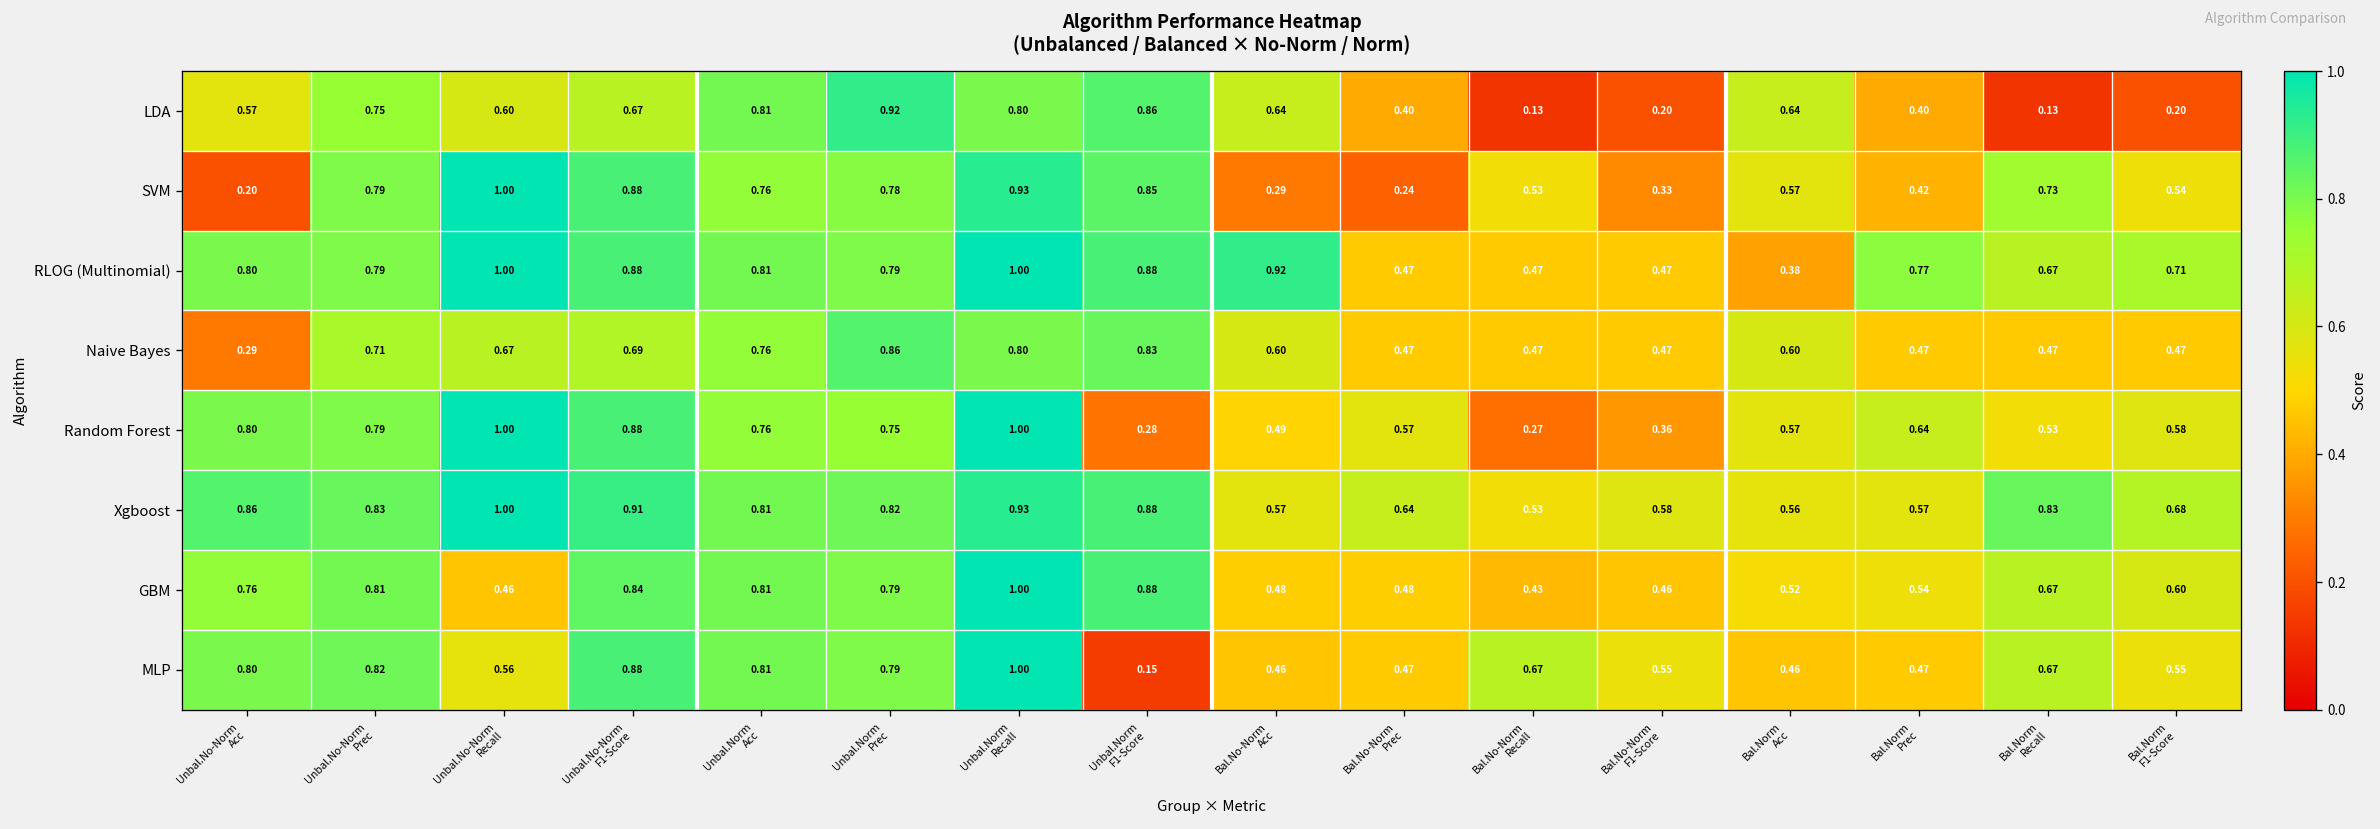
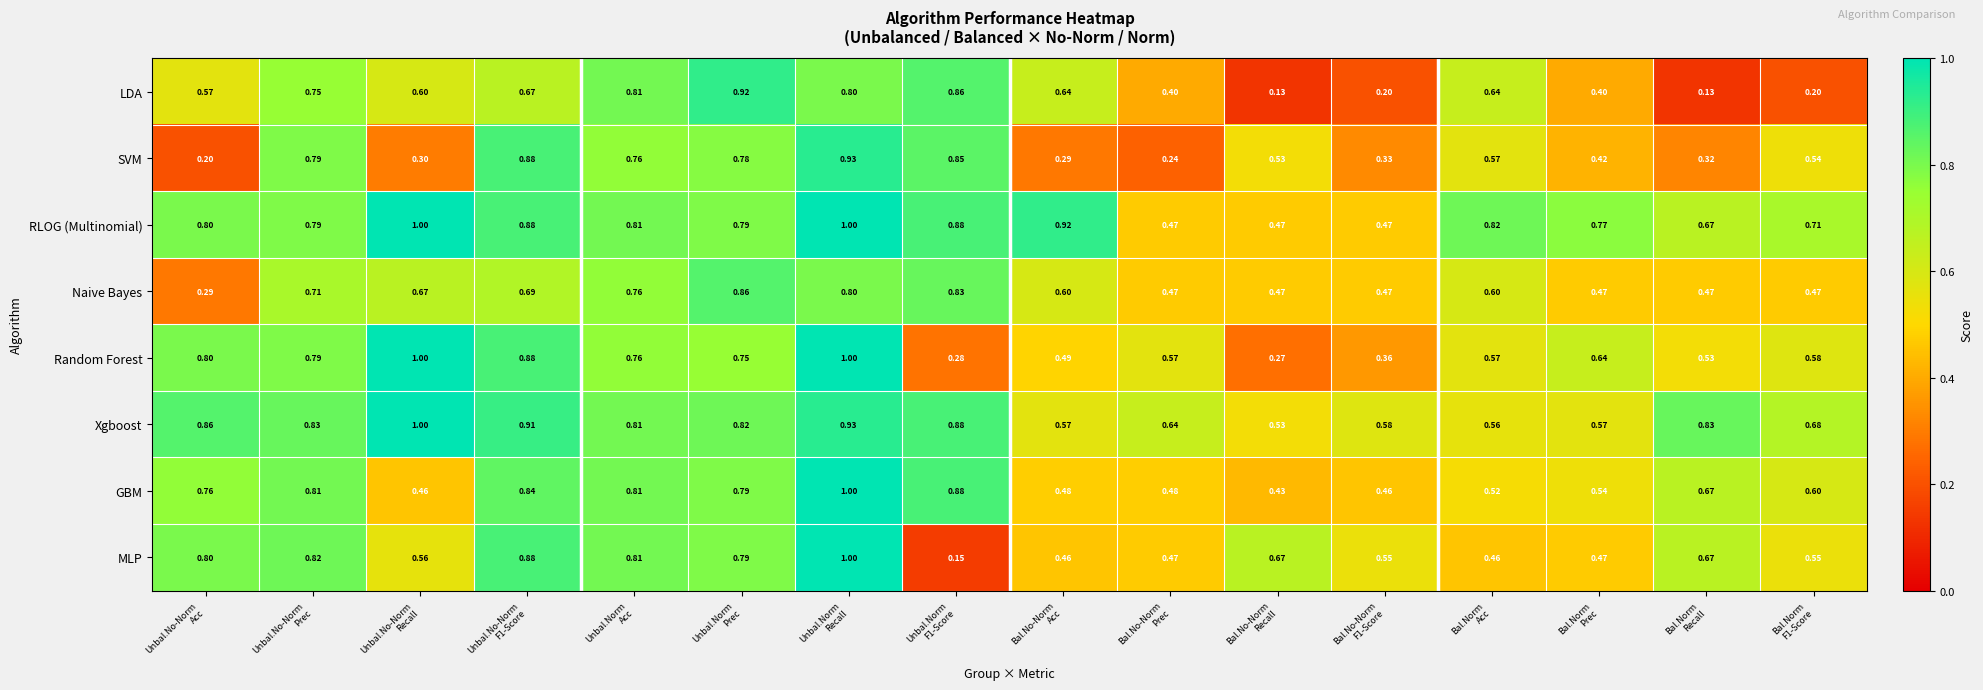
  {
    "LDA": {
      "Unbal.No-Norm Acc": 0.57,
      "Unbal.No-Norm Prec": 0.75,
      "Unbal.No-Norm Recall": 0.60,
      "Unbal.No-Norm F1-Score": 0.67,
      "Unbal.Norm Acc": 0.81,
      "Unbal.Norm Prec": 0.92,
      "Unbal.Norm Recall": 0.80,
      "Unbal.Norm F1-Score": 0.86,
      "Bal.No-Norm Acc": 0.64,
      "Bal.No-Norm Prec": 0.40,
      "Bal.No-Norm Recall": 0.13,
      "Bal.No-Norm F1-Score": 0.20,
      "Bal.Norm Acc": 0.64,
      "Bal.Norm Prec": 0.40,
      "Bal.Norm Recall": 0.13,
      "Bal.Norm F1-Score": 0.20
    },
    "SVM": {
      "Unbal.No-Norm Acc": 0.20,
      "Unbal.No-Norm Prec": 0.79,
-     "Unbal.No-Norm Recall": 1.00,
+     "Unbal.No-Norm Recall": 0.30,
      "Unbal.No-Norm F1-Score": 0.88,
      "Unbal.Norm Acc": 0.76,
      "Unbal.Norm Prec": 0.78,
      "Unbal.Norm Recall": 0.93,
      "Unbal.Norm F1-Score": 0.85,
      "Bal.No-Norm Acc": 0.29,
      "Bal.No-Norm Prec": 0.24,
      "Bal.No-Norm Recall": 0.53,
      "Bal.No-Norm F1-Score": 0.33,
      "Bal.Norm Acc": 0.57,
      "Bal.Norm Prec": 0.42,
-     "Bal.Norm Recall": 0.73,
+     "Bal.Norm Recall": 0.32,
      "Bal.Norm F1-Score": 0.54
    },
    "RLOG (Multinomial)": {
      "Unbal.No-Norm Acc": 0.80,
      "Unbal.No-Norm Prec": 0.79,
      "Unbal.No-Norm Recall": 1.00,
      "Unbal.No-Norm F1-Score": 0.88,
      "Unbal.Norm Acc": 0.81,
      "Unbal.Norm Prec": 0.79,
      "Unbal.Norm Recall": 1.00,
      "Unbal.Norm F1-Score": 0.88,
      "Bal.No-Norm Acc": 0.92,
      "Bal.No-Norm Prec": 0.47,
      "Bal.No-Norm Recall": 0.47,
      "Bal.No-Norm F1-Score": 0.47,
-     "Bal.Norm Acc": 0.38,
+     "Bal.Norm Acc": 0.82,
      "Bal.Norm Prec": 0.77,
      "Bal.Norm Recall": 0.67,
      "Bal.Norm F1-Score": 0.71
    },
    "Naive Bayes": {
      "Unbal.No-Norm Acc": 0.29,
      "Unbal.No-Norm Prec": 0.71,
      "Unbal.No-Norm Recall": 0.67,
      "Unbal.No-Norm F1-Score": 0.69,
      "Unbal.Norm Acc": 0.76,
      "Unbal.Norm Prec": 0.86,
      "Unbal.Norm Recall": 0.80,
      "Unbal.Norm F1-Score": 0.83,
      "Bal.No-Norm Acc": 0.60,
      "Bal.No-Norm Prec": 0.47,
      "Bal.No-Norm Recall": 0.47,
      "Bal.No-Norm F1-Score": 0.47,
      "Bal.Norm Acc": 0.60,
      "Bal.Norm Prec": 0.47,
      "Bal.Norm Recall": 0.47,
      "Bal.Norm F1-Score": 0.47
    },
    "Random Forest": {
      "Unbal.No-Norm Acc": 0.80,
      "Unbal.No-Norm Prec": 0.79,
      "Unbal.No-Norm Recall": 1.00,
      "Unbal.No-Norm F1-Score": 0.88,
      "Unbal.Norm Acc": 0.76,
      "Unbal.Norm Prec": 0.75,
      "Unbal.Norm Recall": 1.00,
      "Unbal.Norm F1-Score": 0.28,
      "Bal.No-Norm Acc": 0.49,
      "Bal.No-Norm Prec": 0.57,
      "Bal.No-Norm Recall": 0.27,
      "Bal.No-Norm F1-Score": 0.36,
      "Bal.Norm Acc": 0.57,
      "Bal.Norm Prec": 0.64,
      "Bal.Norm Recall": 0.53,
      "Bal.Norm F1-Score": 0.58
    },
    "Xgboost": {
      "Unbal.No-Norm Acc": 0.86,
      "Unbal.No-Norm Prec": 0.83,
      "Unbal.No-Norm Recall": 1.00,
      "Unbal.No-Norm F1-Score": 0.91,
      "Unbal.Norm Acc": 0.81,
      "Unbal.Norm Prec": 0.82,
      "Unbal.Norm Recall": 0.93,
      "Unbal.Norm F1-Score": 0.88,
      "Bal.No-Norm Acc": 0.57,
      "Bal.No-Norm Prec": 0.64,
      "Bal.No-Norm Recall": 0.53,
      "Bal.No-Norm F1-Score": 0.58,
      "Bal.Norm Acc": 0.56,
      "Bal.Norm Prec": 0.57,
      "Bal.Norm Recall": 0.83,
      "Bal.Norm F1-Score": 0.68
    },
    "GBM": {
      "Unbal.No-Norm Acc": 0.76,
      "Unbal.No-Norm Prec": 0.81,
      "Unbal.No-Norm Recall": 0.46,
      "Unbal.No-Norm F1-Score": 0.84,
      "Unbal.Norm Acc": 0.81,
      "Unbal.Norm Prec": 0.79,
      "Unbal.Norm Recall": 1.00,
      "Unbal.Norm F1-Score": 0.88,
      "Bal.No-Norm Acc": 0.48,
      "Bal.No-Norm Prec": 0.48,
      "Bal.No-Norm Recall": 0.43,
      "Bal.No-Norm F1-Score": 0.46,
      "Bal.Norm Acc": 0.52,
      "Bal.Norm Prec": 0.54,
      "Bal.Norm Recall": 0.67,
      "Bal.Norm F1-Score": 0.60
    },
    "MLP": {
      "Unbal.No-Norm Acc": 0.80,
      "Unbal.No-Norm Prec": 0.82,
      "Unbal.No-Norm Recall": 0.56,
      "Unbal.No-Norm F1-Score": 0.88,
      "Unbal.Norm Acc": 0.81,
      "Unbal.Norm Prec": 0.79,
      "Unbal.Norm Recall": 1.00,
      "Unbal.Norm F1-Score": 0.15,
      "Bal.No-Norm Acc": 0.46,
      "Bal.No-Norm Prec": 0.47,
      "Bal.No-Norm Recall": 0.67,
      "Bal.No-Norm F1-Score": 0.55,
      "Bal.Norm Acc": 0.46,
      "Bal.Norm Prec": 0.47,
      "Bal.Norm Recall": 0.67,
      "Bal.Norm F1-Score": 0.55
    }
  }
